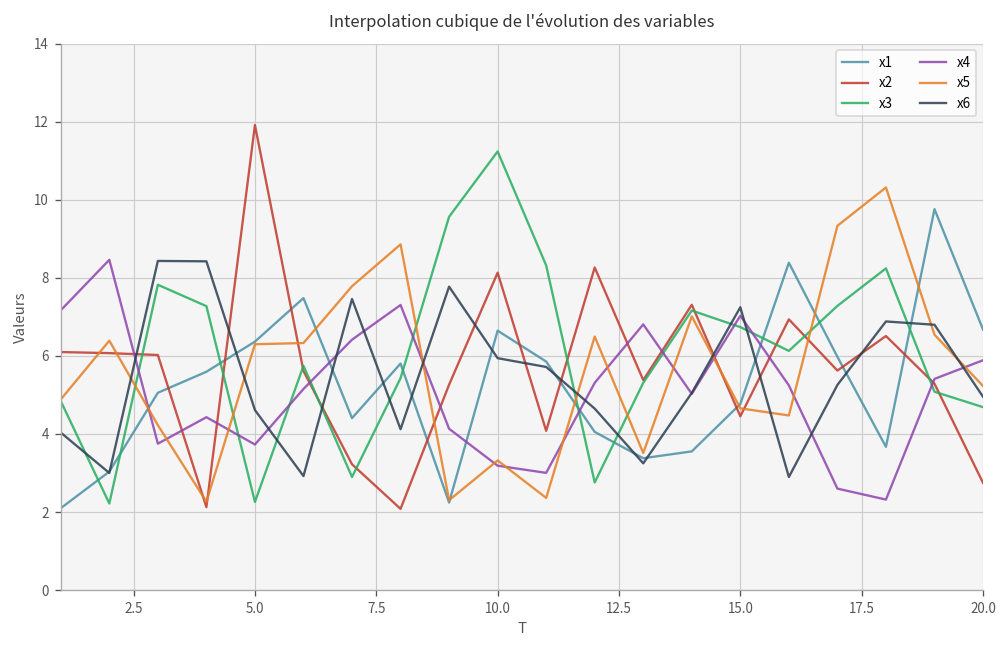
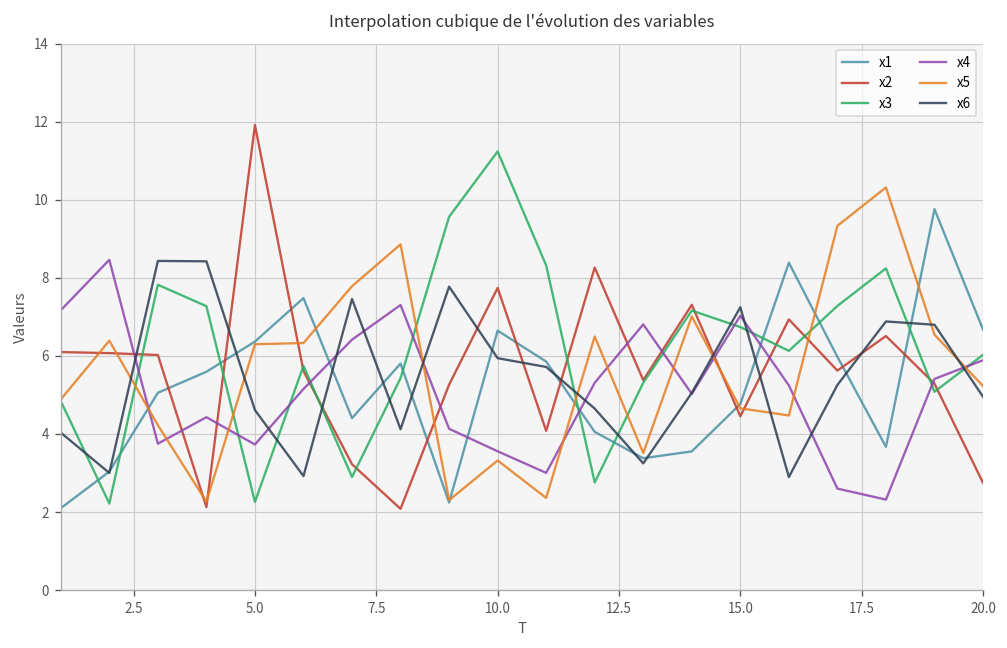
  {
    "x1": {
      "10.0": 6.6,
      "15.0": 4.8,
      "20.0": 6.7
    },
    "x2": {
      "5.0": 11.9,
-     "10.0": 8.1,
+     "10.0": 7.7,
      "15.0": 4.5,
      "20.0": 2.7
    },
    "x3": {
      "5.0": 2.3,
      "10.0": 11.2,
      "15.0": 6.7,
-     "20.0": 4.7
+     "20.0": 6.0
    },
    "x4": {
      "5.0": 3.7,
-     "10.0": 3.2,
+     "10.0": 3.6,
      "15.0": 7.0,
      "20.0": 5.9
    },
    "x5": {
      "10.0": 3.3,
      "15.0": 4.7,
      "20.0": 5.2
    },
    "x6": {
      "5.0": 4.6,
      "10.0": 5.9,
      "15.0": 7.2,
      "20.0": 5.0
    }
  }
